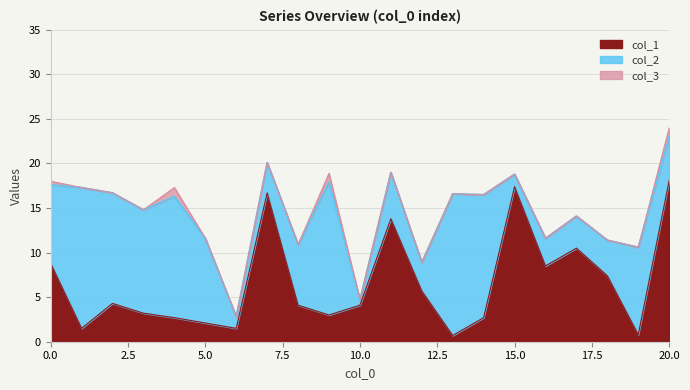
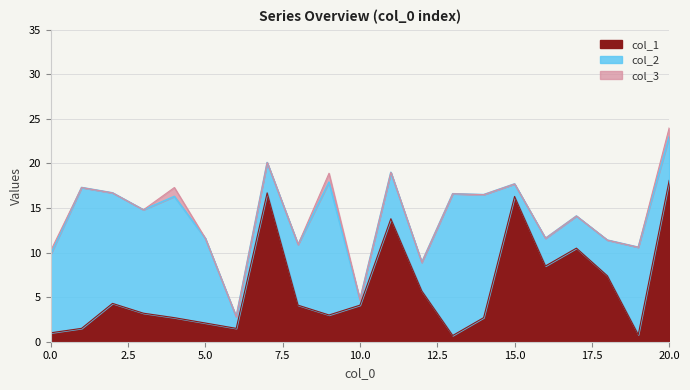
  {
    "col_1": {
-     "0.0": 9,
+     "0.0": 1,
      "5.0": 2,
      "10.0": 4,
-     "15.0": 17,
+     "15.0": 16,
      "20.0": 18
    },
    "col_2": {
      "0.0": 9,
      "20.0": 5
    },
    "col_3": {
      "0.0": 0,
      "20.0": 1
    }
  }
